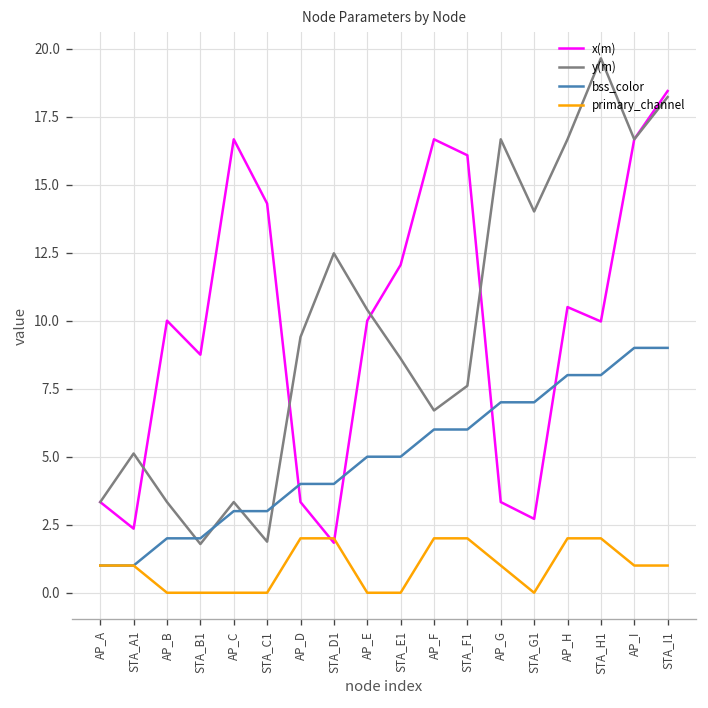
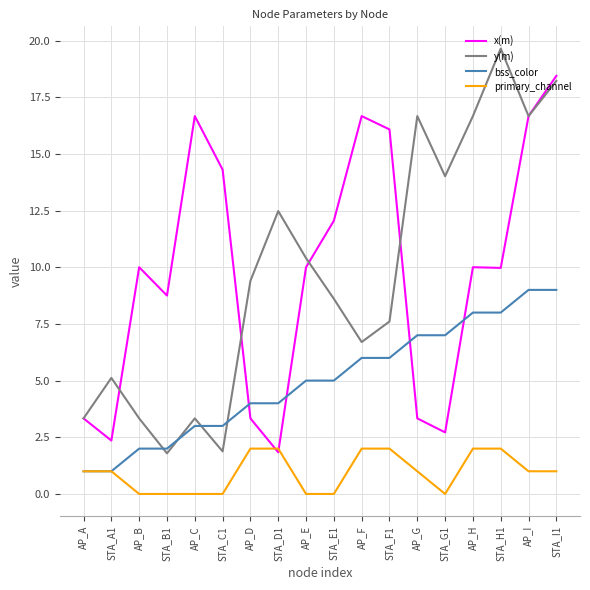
  {
    "x(m)": {
      "STA_A1": 2.4,
      "AP_B": 10.0,
      "STA_B1": 8.7,
      "AP_C": 16.7,
      "STA_C1": 14.3,
      "AP_D": 3.3,
      "STA_D1": 1.8,
      "AP_E": 10.0,
      "STA_E1": 12.1,
      "AP_F": 16.7,
      "STA_F1": 16.1,
      "AP_G": 3.3,
      "STA_G1": 2.7,
-     "AP_H": 10.5,
+     "AP_H": 10.0,
      "STA_H1": 10.0,
      "STA_I1": 18.4
    },
    "y(m)": {
      "STA_A1": 5.1,
      "AP_B": 3.3,
      "STA_B1": 1.8,
      "AP_C": 3.3,
      "STA_C1": 1.9,
      "AP_D": 9.4,
      "STA_D1": 12.5,
      "AP_E": 10.4,
      "STA_E1": 8.6,
      "AP_F": 6.7,
      "STA_F1": 7.6,
      "AP_G": 16.7,
      "STA_G1": 14.0,
      "AP_H": 16.7,
      "STA_H1": 19.6,
      "STA_I1": 18.2
    },
    "bss_color": {
      "AP_B": 2.0,
      "STA_B1": 2.0,
      "AP_C": 3.0,
      "STA_C1": 3.0,
      "AP_D": 4.0,
      "STA_D1": 4.0,
      "AP_E": 5.0,
      "STA_E1": 5.0,
      "AP_F": 6.0,
      "STA_F1": 6.0,
      "AP_G": 7.0,
      "STA_G1": 7.0,
      "AP_H": 8.0,
      "STA_H1": 8.0,
      "AP_I": 9.0,
      "STA_I1": 9.0
    },
    "primary_channel": {
      "AP_B": 0.0,
      "STA_B1": 0.0,
      "AP_C": 0.0,
      "STA_C1": 0.0,
      "AP_D": 2.0,
      "STA_D1": 2.0,
      "AP_E": 0.0,
      "STA_E1": 0.0,
      "AP_F": 2.0,
      "STA_F1": 2.0,
      "AP_G": 1.0,
      "STA_G1": 0.0,
      "AP_H": 2.0,
      "STA_H1": 2.0,
      "AP_I": 1.0,
      "STA_I1": 1.0
    }
  }
